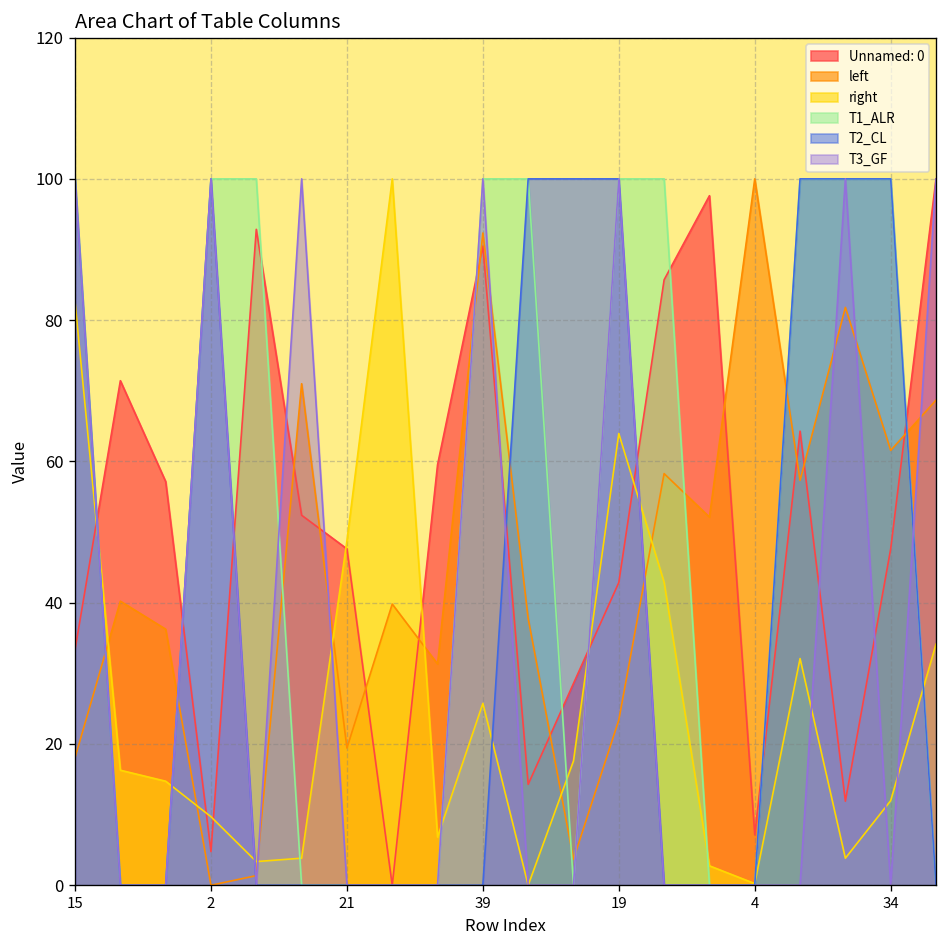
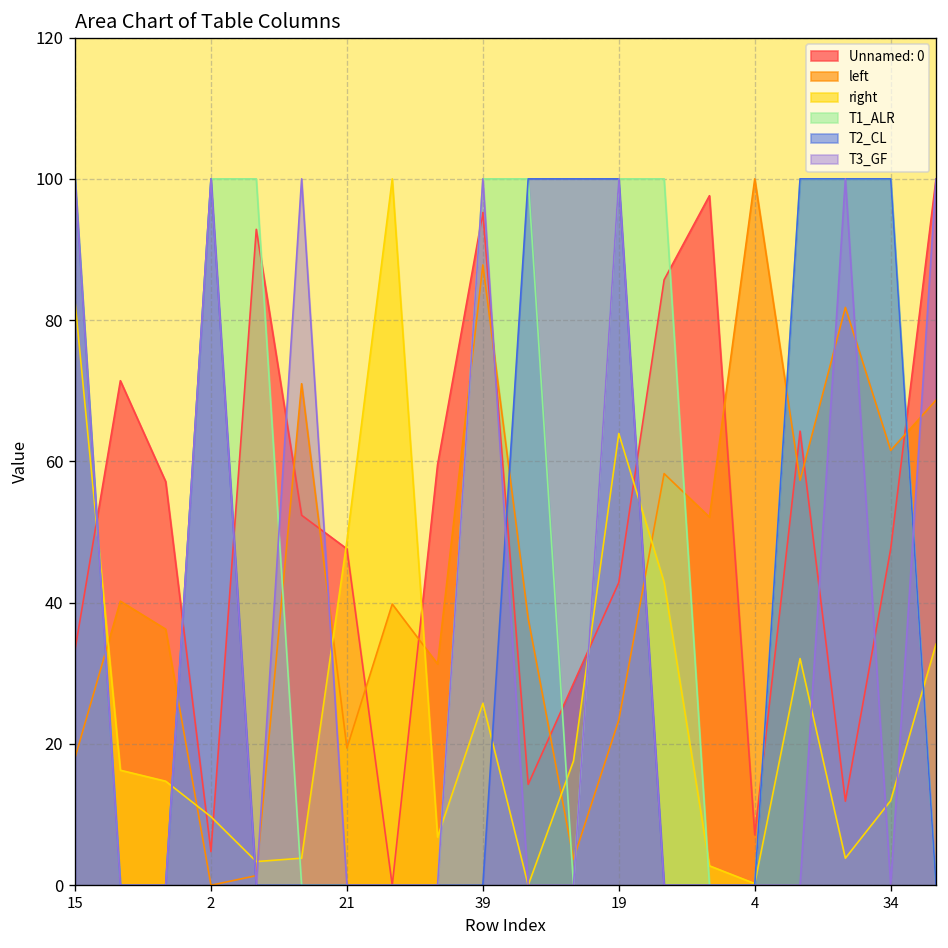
  {
    "Unnamed: 0": {
      "15": 33,
      "21": 48,
-     "39": 90,
+     "39": 95,
      "34": 48
    },
    "left": {
      "15": 18,
      "21": 19,
-     "39": 92,
+     "39": 88,
      "34": 62
    },
    "right": {
      "15": 83,
      "21": 49,
      "39": 26,
      "34": 12
    },
    "T2_CL": {
      "39": 0
    },
    "T3_GF": {
      "34": 0
    }
  }
